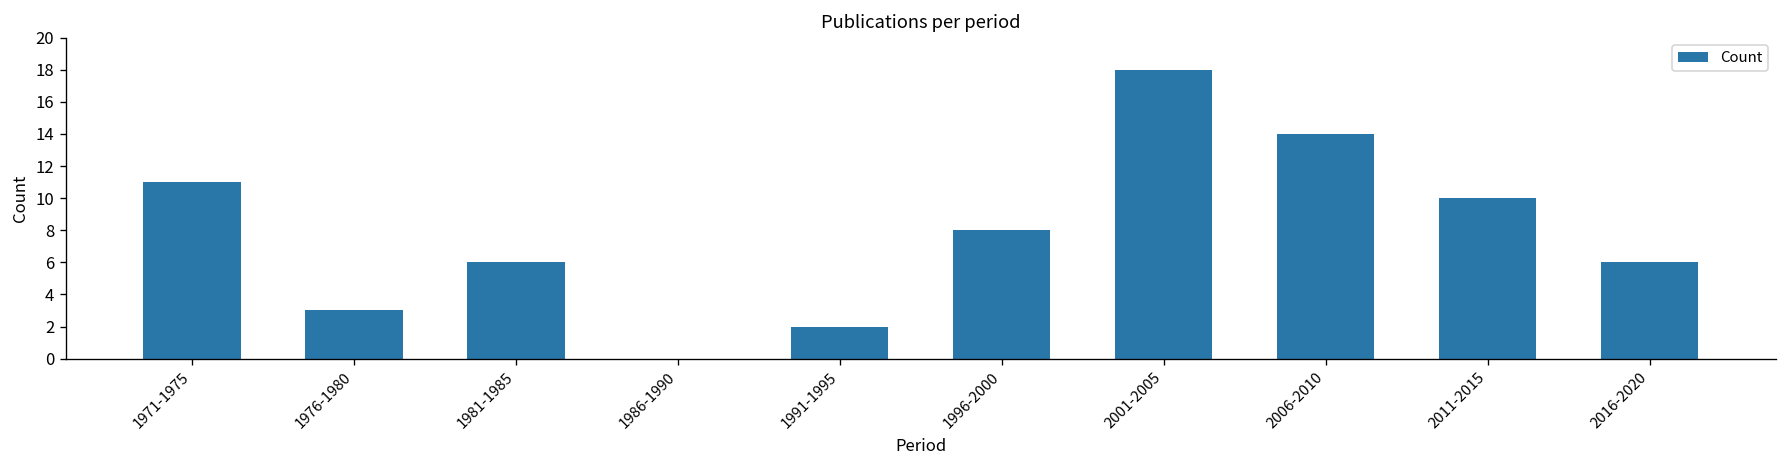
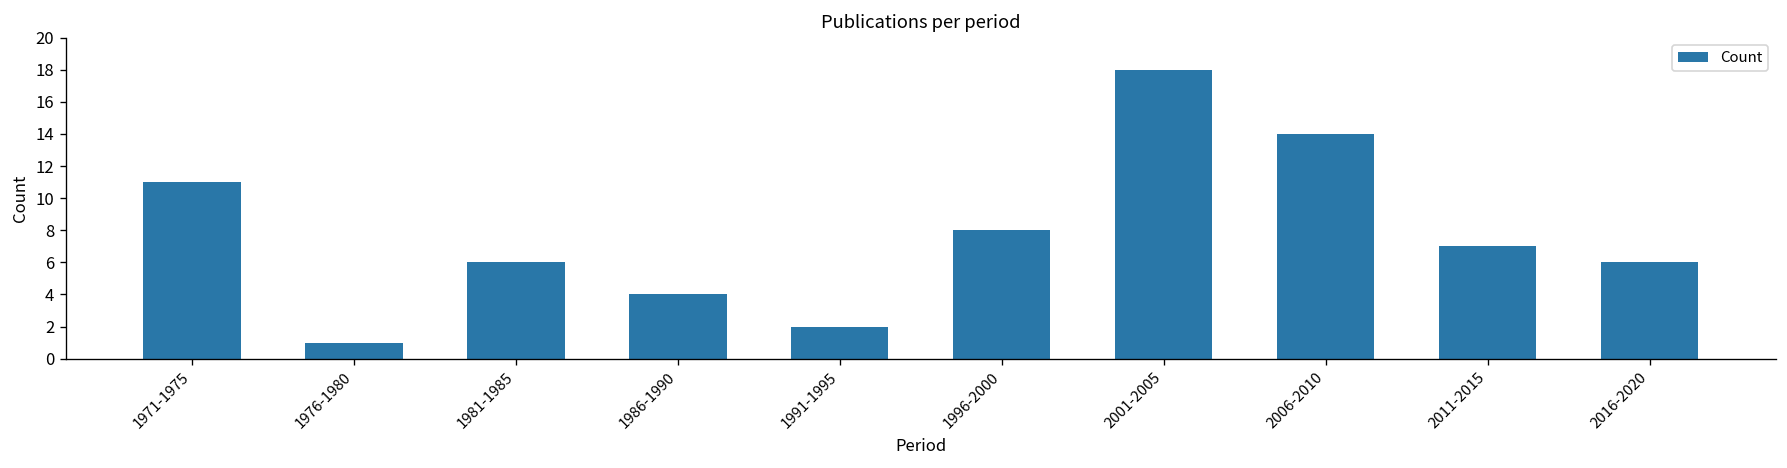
  {
    "1971-1975": 11,
-   "1976-1980": 3,
+   "1976-1980": 1,
    "1981-1985": 6,
-   "1986-1990": 0,
+   "1986-1990": 4,
    "1991-1995": 2,
    "1996-2000": 8,
    "2001-2005": 18,
    "2006-2010": 14,
-   "2011-2015": 10,
+   "2011-2015": 7,
    "2016-2020": 6
  }
